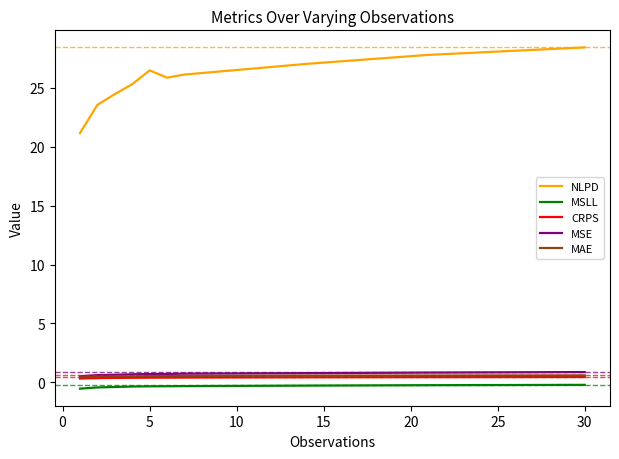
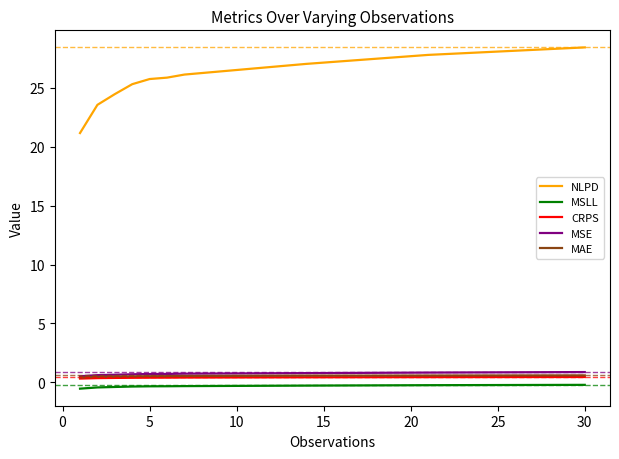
  {
    "NLPD": {
-     "5": 26.5,
+     "5": 25.7,
      "30": 28.4
    },
    "MSLL": {
      "5": -0.3,
      "30": -0.2
    },
    "MSE": {
      "30": 0.9
    }
  }
